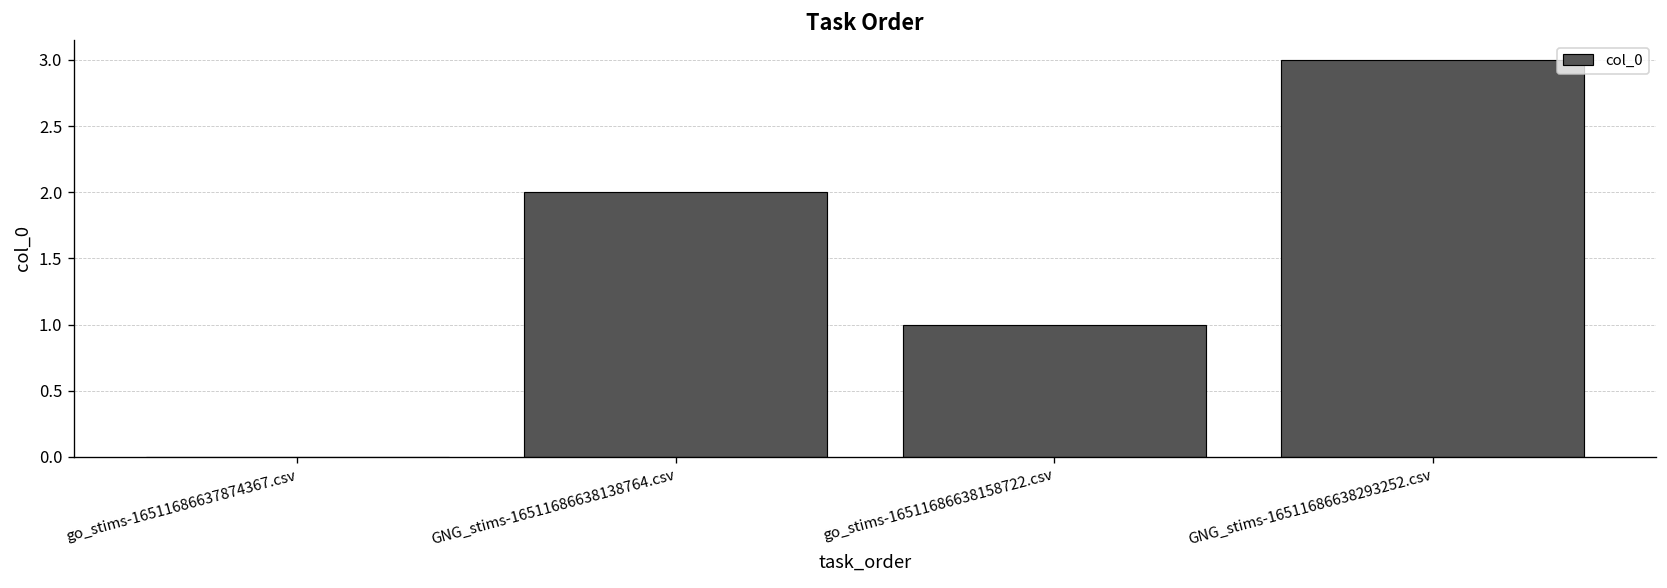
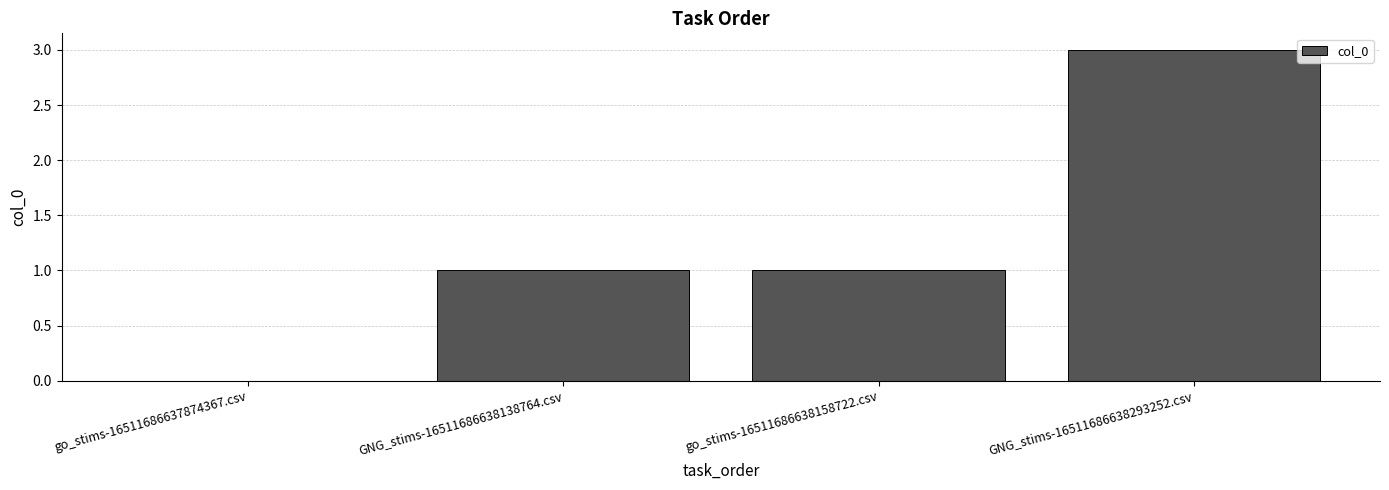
  {
    "go_stims-16511686637874367.csv": 0,
-   "GNG_stims-16511686638138764.csv": 2,
+   "GNG_stims-16511686638138764.csv": 1,
    "go_stims-16511686638158722.csv": 1,
    "GNG_stims-16511686638293252.csv": 3
  }
